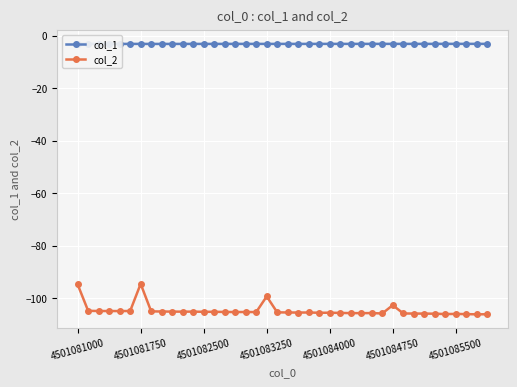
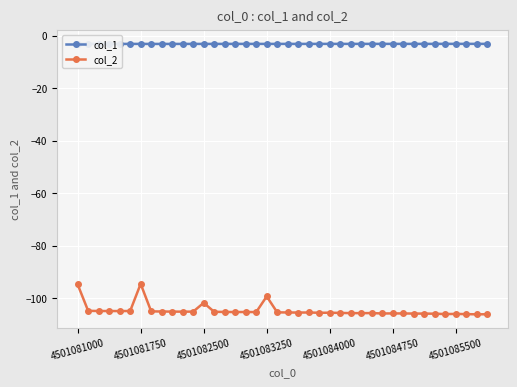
  {
    "col_1": {
      "4501081750": -3,
      "4501082500": -3,
      "4501083250": -3,
      "4501084000": -3,
      "4501084750": -3,
      "4501085500": -3
    },
    "col_2": {
      "4501081000": -95,
      "4501081750": -95,
-     "4501082500": -105,
+     "4501082500": -102,
      "4501083250": -99,
      "4501084000": -106,
-     "4501084750": -103,
+     "4501084750": -106,
      "4501085500": -106
    }
  }
